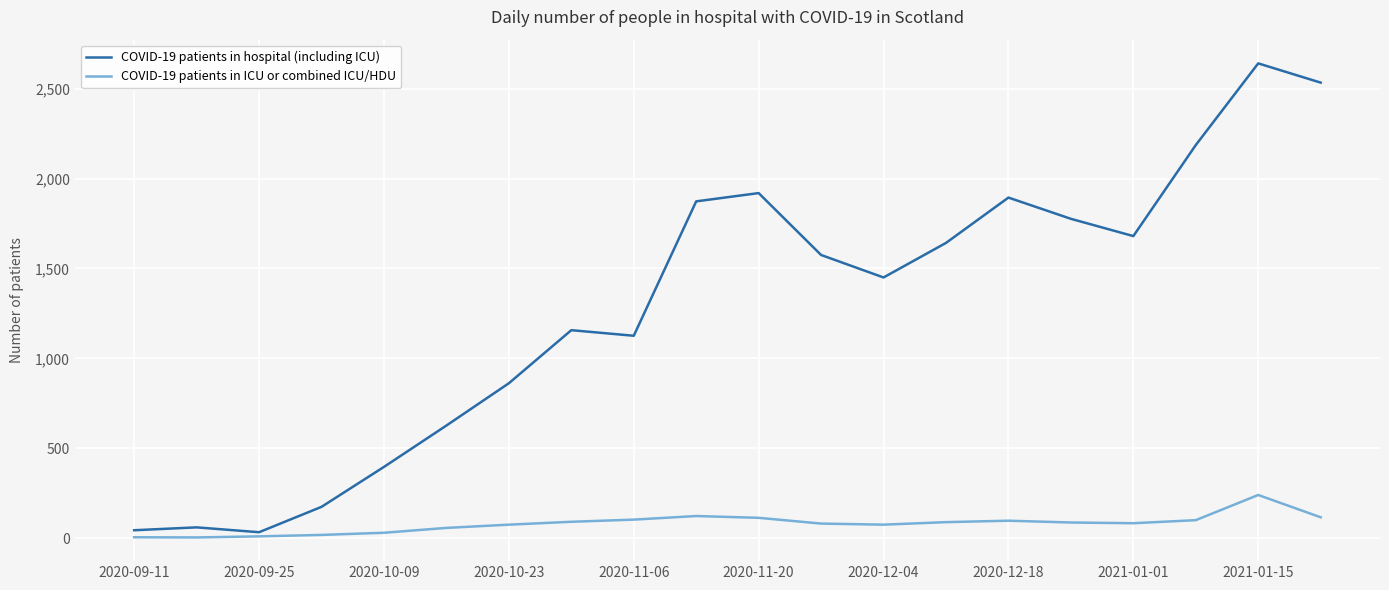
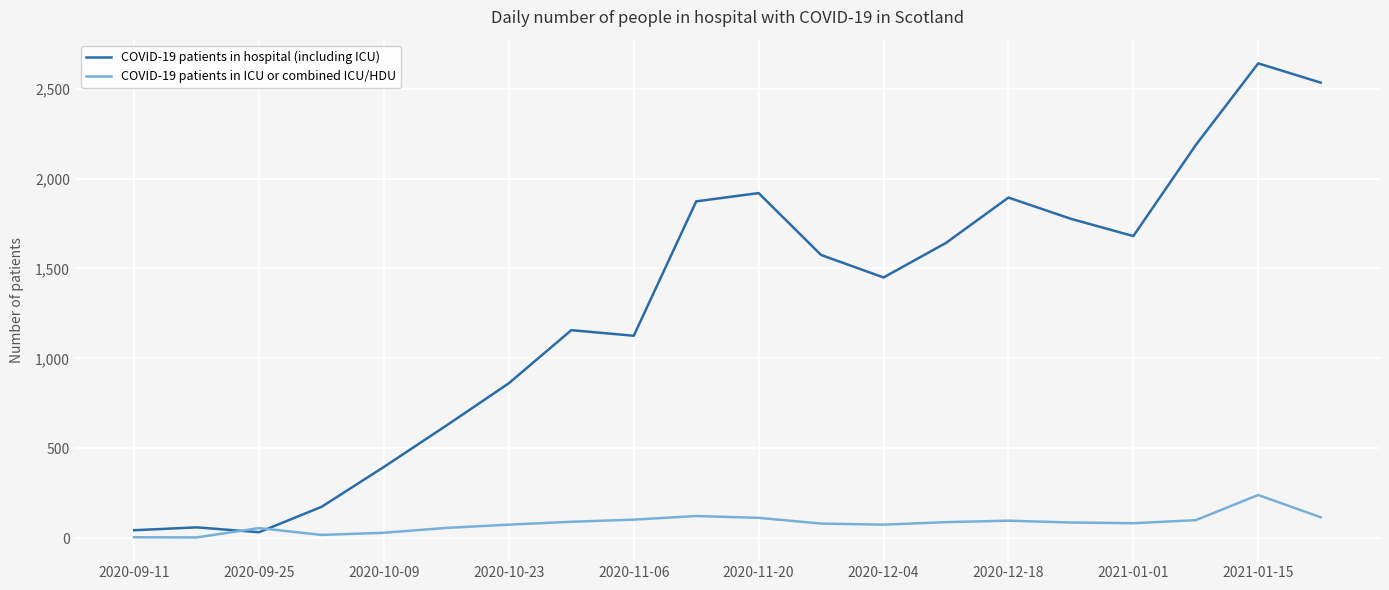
  {
    "COVID-19 patients in hospital (including ICU)": {
      "2020-09-11": "50",
      "2020-09-25": "30",
      "2020-10-09": "400",
      "2020-10-23": "860",
      "2020-11-06": "1,130",
      "2020-11-20": "1,920",
      "2020-12-04": "1,450",
      "2020-12-18": "1,890",
      "2021-01-01": "1,680",
      "2021-01-15": "2,640"
    },
    "COVID-19 patients in ICU or combined ICU/HDU": {
      "2020-09-11": "10",
-     "2020-09-25": "10",
+     "2020-09-25": "60",
      "2020-10-09": "30",
      "2020-10-23": "80",
      "2020-11-06": "100",
      "2020-11-20": "110",
      "2020-12-04": "80",
      "2020-12-18": "100",
      "2021-01-01": "80",
      "2021-01-15": "240"
    }
  }
